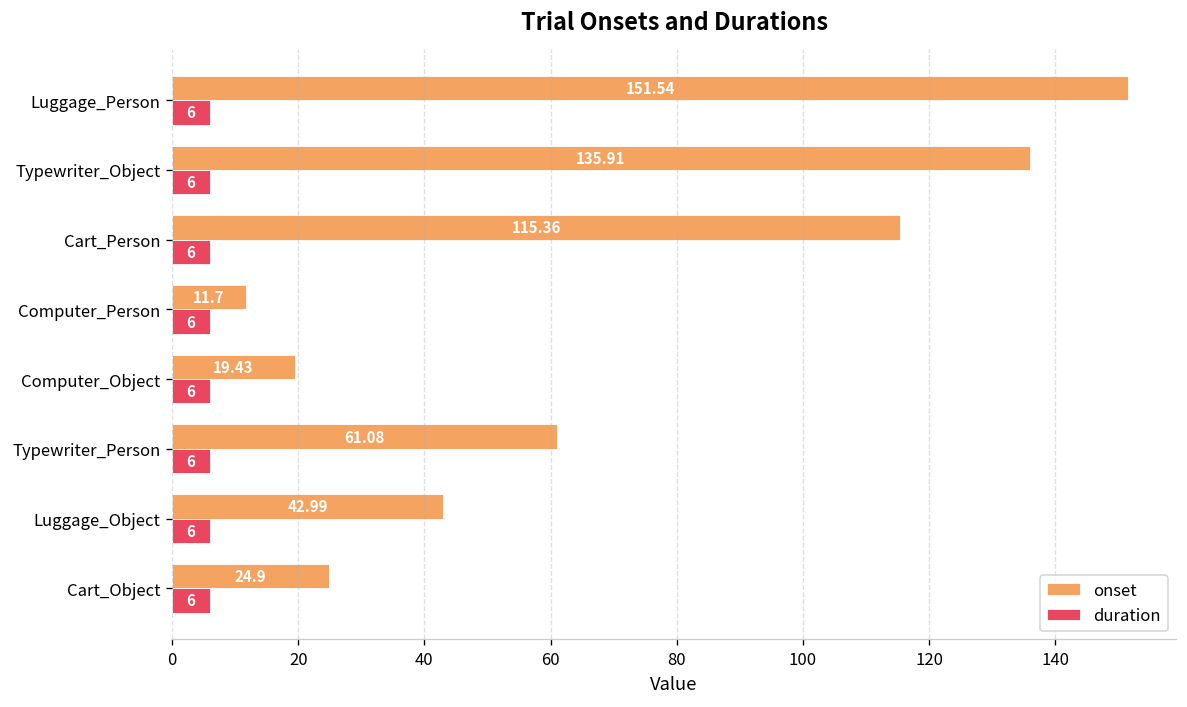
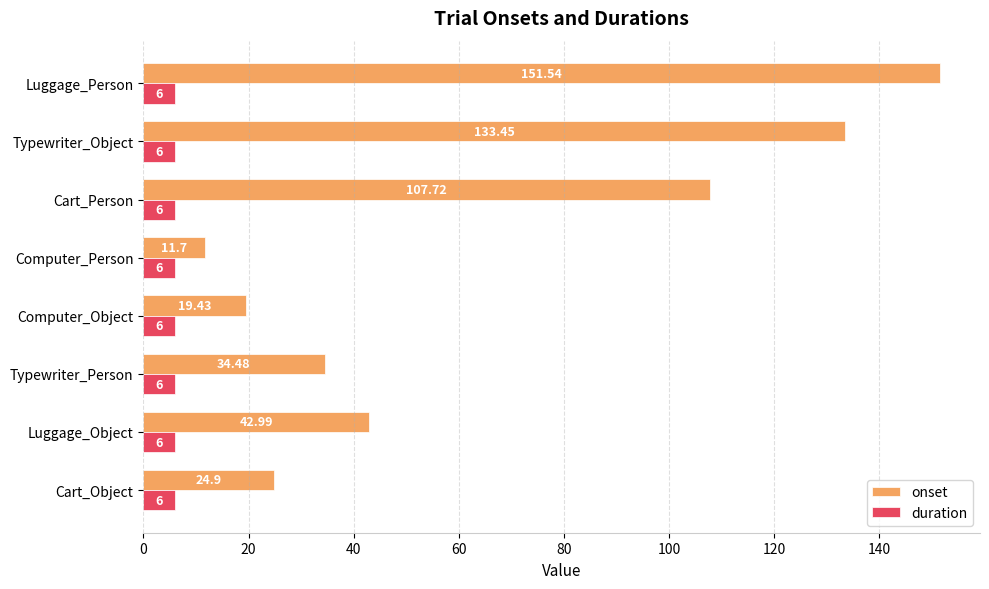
  {
    "onset": {
      "Luggage_Person": 151.54,
-     "Typewriter_Object": 135.91,
-     "Cart_Person": 115.36,
+     "Typewriter_Object": 133.45,
+     "Cart_Person": 107.72,
      "Computer_Person": 11.7,
      "Computer_Object": 19.43,
-     "Typewriter_Person": 61.08,
+     "Typewriter_Person": 34.48,
      "Luggage_Object": 42.99,
      "Cart_Object": 24.9
    },
    "duration": {
      "Luggage_Person": 6,
      "Typewriter_Object": 6,
      "Cart_Person": 6,
      "Computer_Person": 6,
      "Computer_Object": 6,
      "Typewriter_Person": 6,
      "Luggage_Object": 6,
      "Cart_Object": 6
    }
  }
